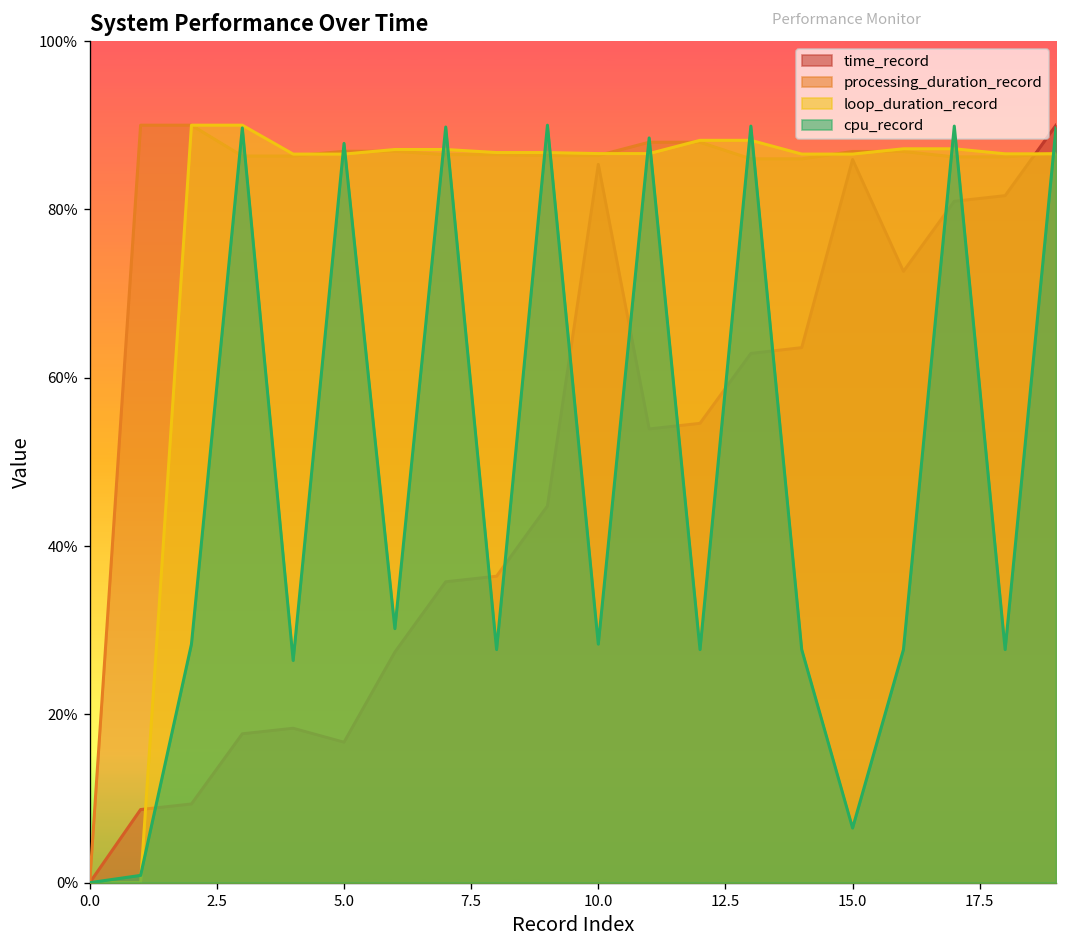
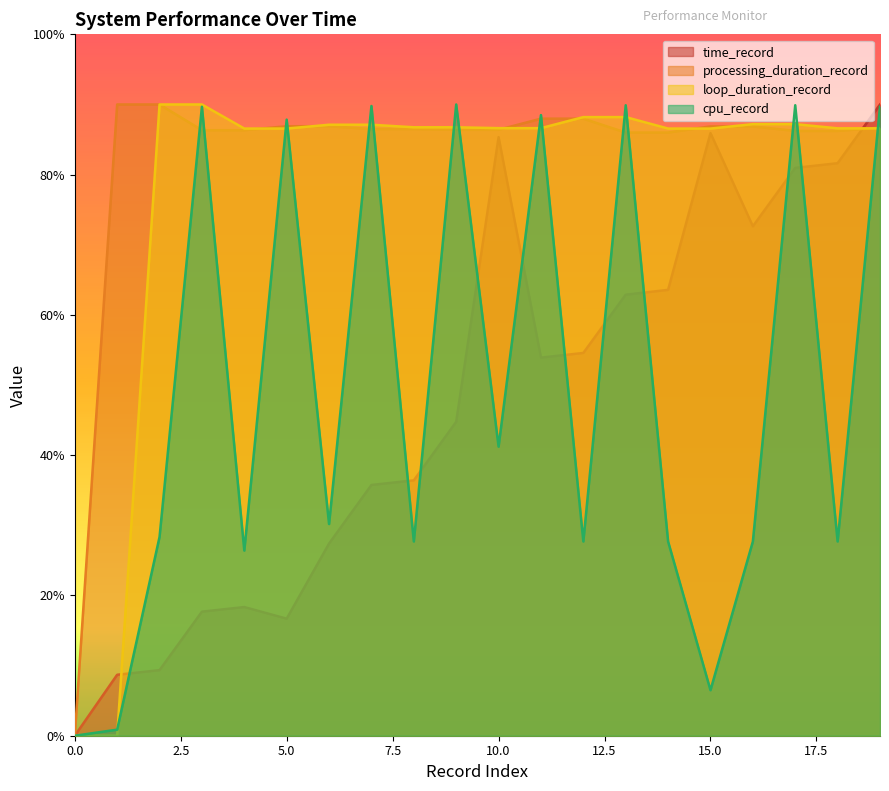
  {
    "time_record": {
      "5.0": "17%",
      "10.0": "85%",
      "15.0": "86%"
    },
    "cpu_record": {
      "5.0": "88%",
-     "10.0": "28%",
+     "10.0": "41%",
      "15.0": "6%"
    }
  }
